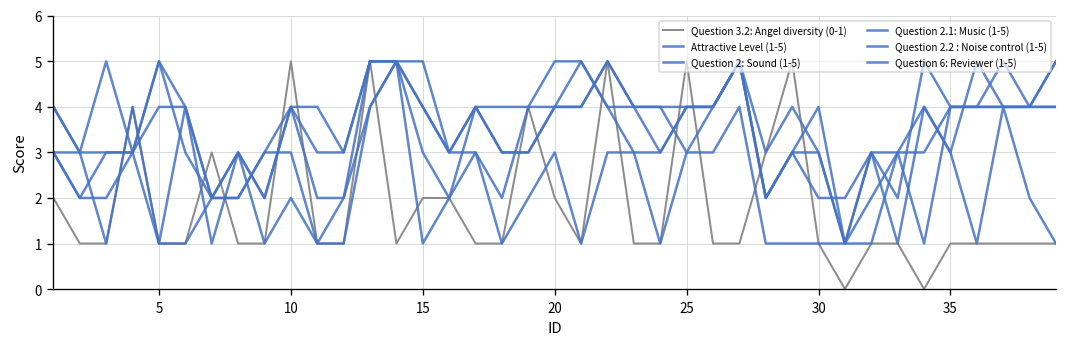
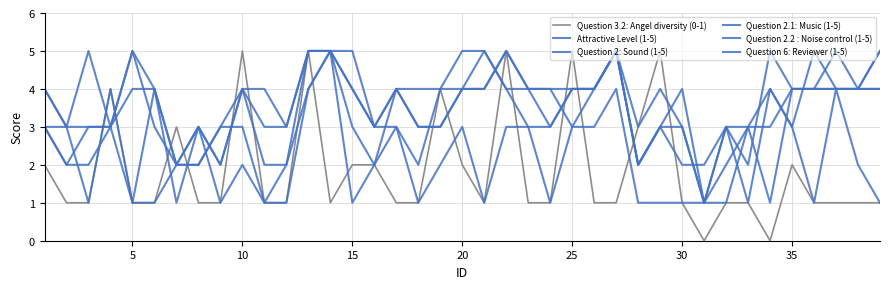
  {
    "Question 3.2: Angel diversity (0-1)": {
      "10": 5,
      "15": 2,
      "20": 2,
-     "35": 1
+     "35": 2
    }
  }
